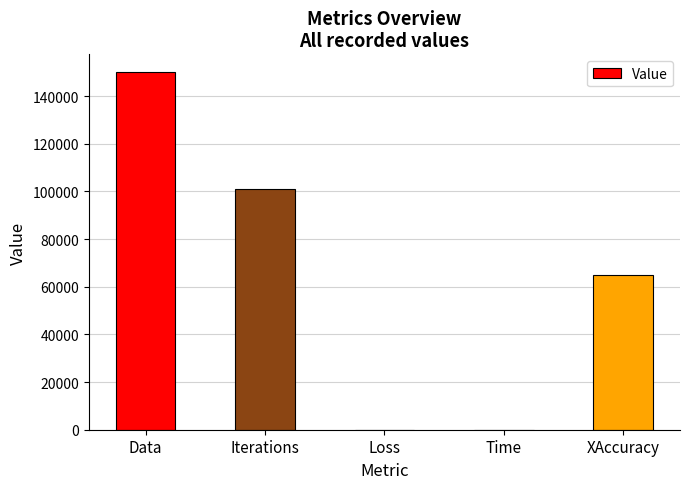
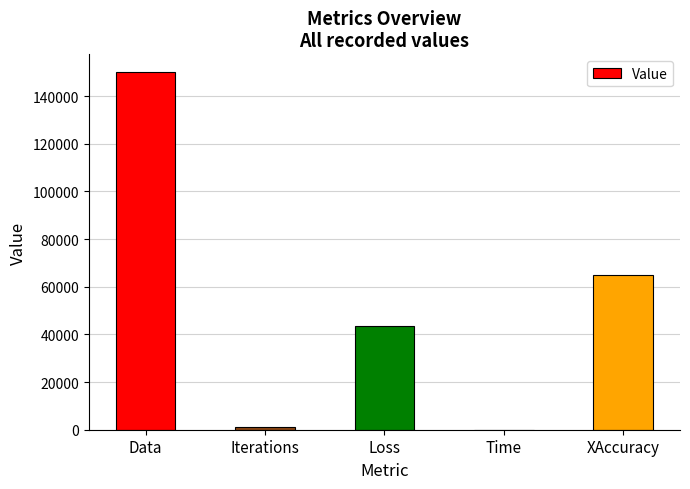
  {
    "Data": 150000,
-   "Iterations": 101000,
-   "Loss": 0,
+   "Iterations": 1000,
+   "Loss": 43000,
    "XAccuracy": 65000
  }
